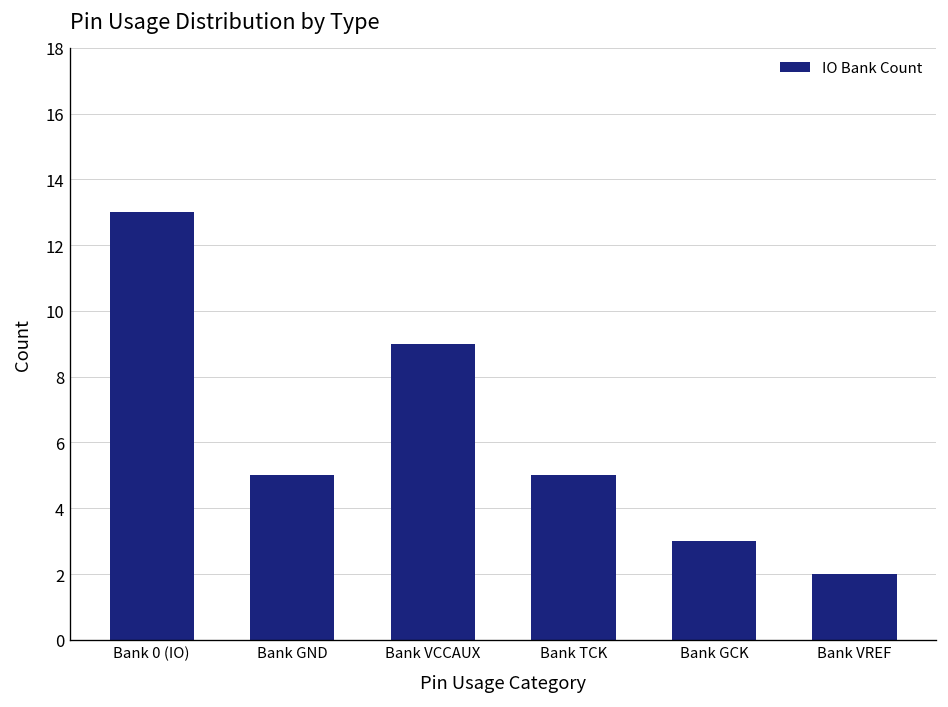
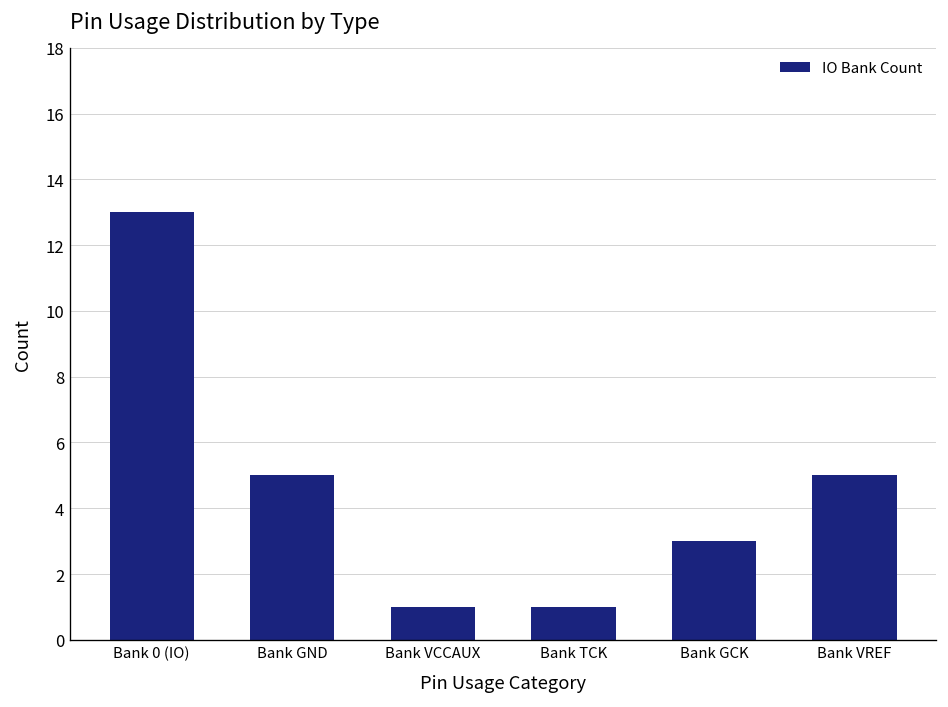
  {
    "Bank 0 (IO)": 13,
    "Bank GND": 5,
-   "Bank VCCAUX": 9,
-   "Bank TCK": 5,
+   "Bank VCCAUX": 1,
+   "Bank TCK": 1,
    "Bank GCK": 3,
-   "Bank VREF": 2
+   "Bank VREF": 5
  }
